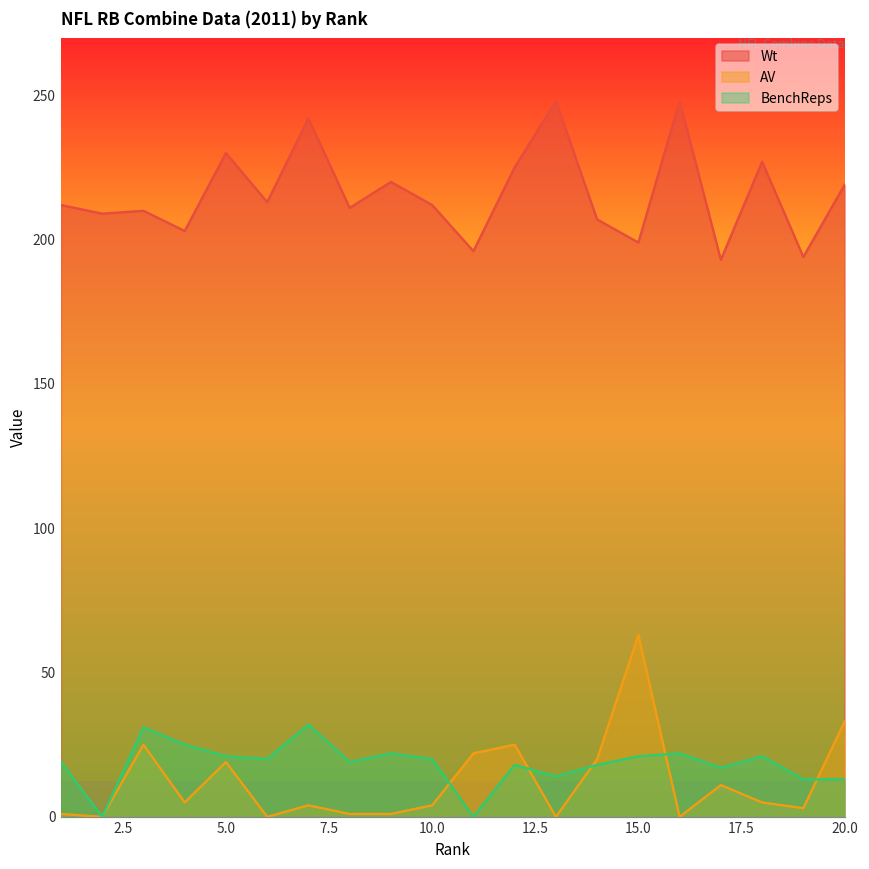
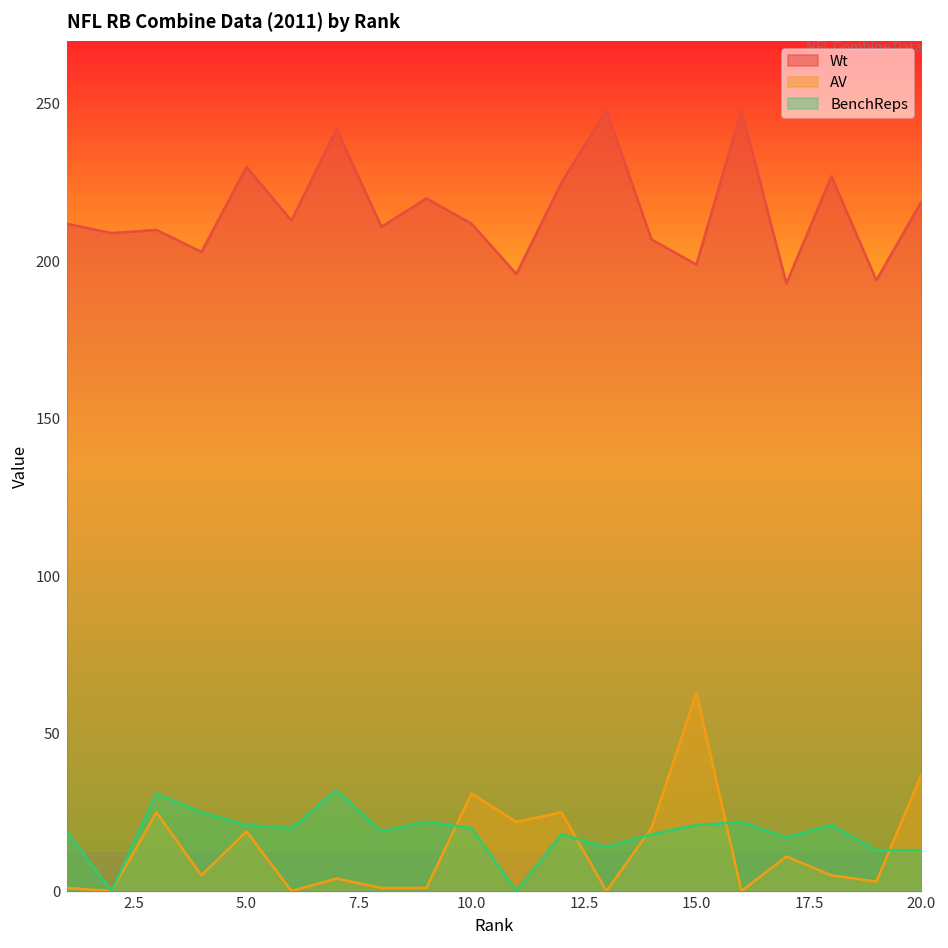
  {
    "Wt": {
      "5.0": 230,
      "10.0": 212,
      "15.0": 199,
      "20.0": 219
    },
    "AV": {
      "5.0": 19,
-     "10.0": 4,
+     "10.0": 31,
      "15.0": 63,
-     "20.0": 33
+     "20.0": 37
    },
    "BenchReps": {
      "5.0": 21,
      "10.0": 20,
      "15.0": 21,
      "20.0": 13
    }
  }
